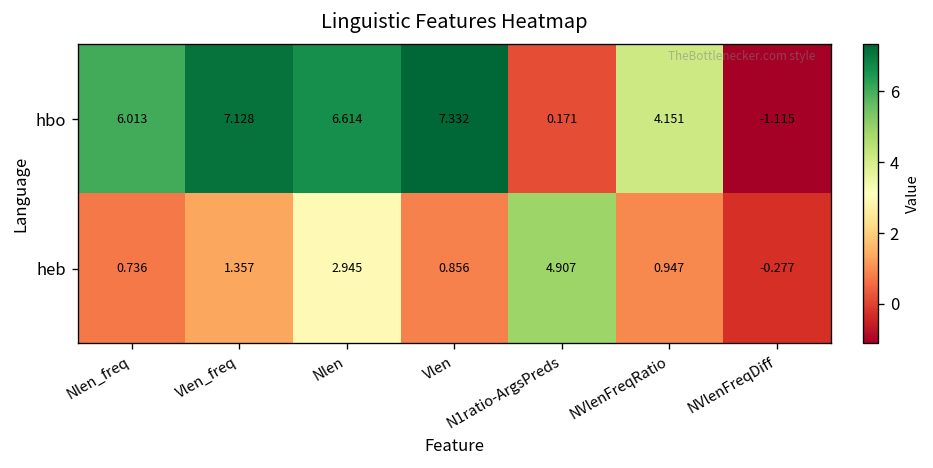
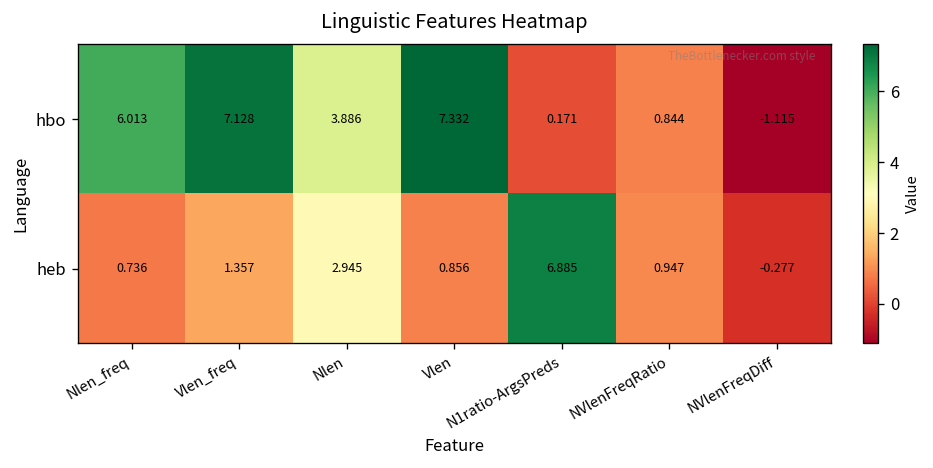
  {
    "hbo": {
      "Nlen_freq": 6.013,
      "Vlen_freq": 7.128,
-     "Nlen": 6.614,
+     "Nlen": 3.886,
      "Vlen": 7.332,
      "N1ratio-ArgsPreds": 0.171,
-     "NVlenFreqRatio": 4.151
+     "NVlenFreqRatio": 0.844
    },
    "heb": {
      "Nlen_freq": 0.736,
      "Vlen_freq": 1.357,
      "Nlen": 2.945,
      "Vlen": 0.856,
-     "N1ratio-ArgsPreds": 4.907,
+     "N1ratio-ArgsPreds": 6.885,
      "NVlenFreqRatio": 0.947,
      "NVlenFreqDiff": -0.277
    }
  }
